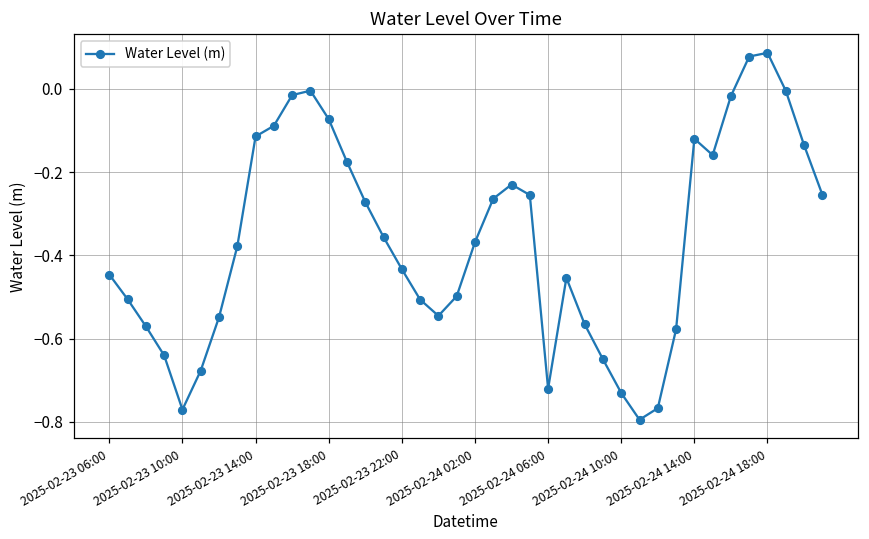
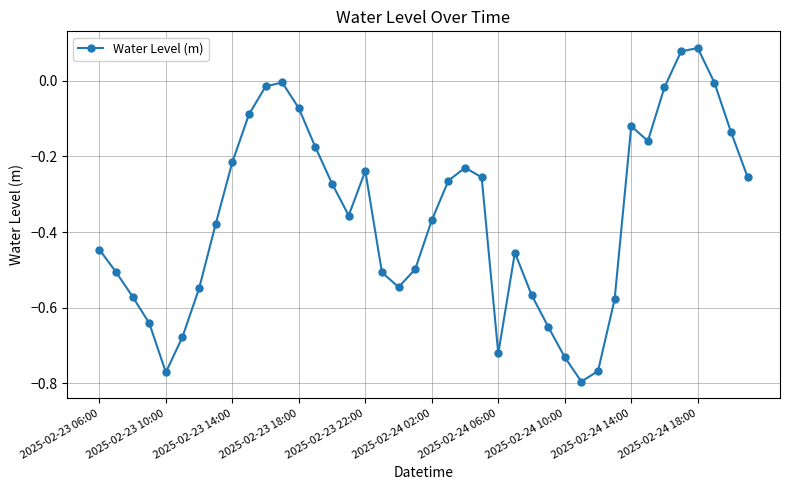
  {
    "2025-02-23 06:00": -0.45,
    "2025-02-23 10:00": -0.77,
-   "2025-02-23 14:00": -0.11,
+   "2025-02-23 14:00": -0.22,
    "2025-02-23 18:00": -0.07,
-   "2025-02-23 22:00": -0.43,
+   "2025-02-23 22:00": -0.24,
    "2025-02-24 02:00": -0.37,
    "2025-02-24 06:00": -0.72,
    "2025-02-24 10:00": -0.73,
    "2025-02-24 14:00": -0.12,
    "2025-02-24 18:00": 0.09
  }
